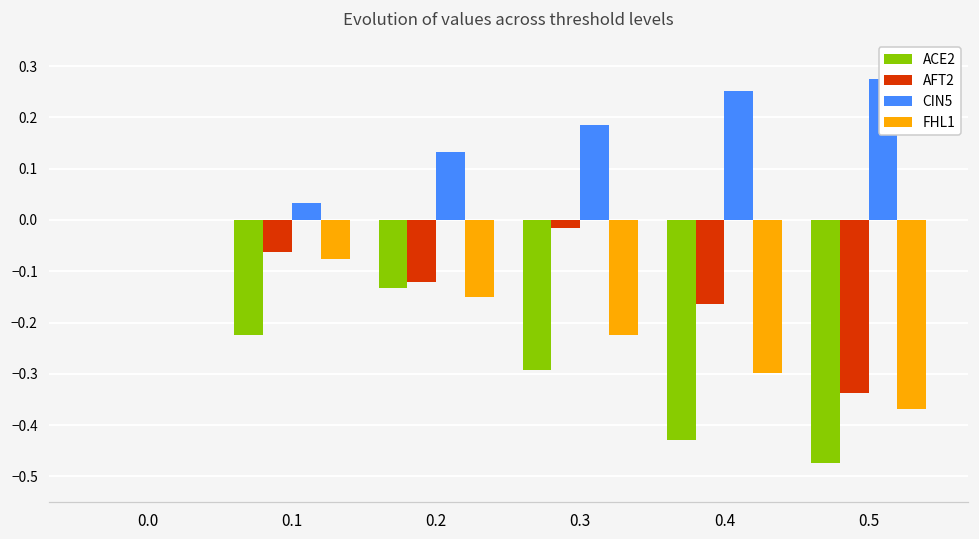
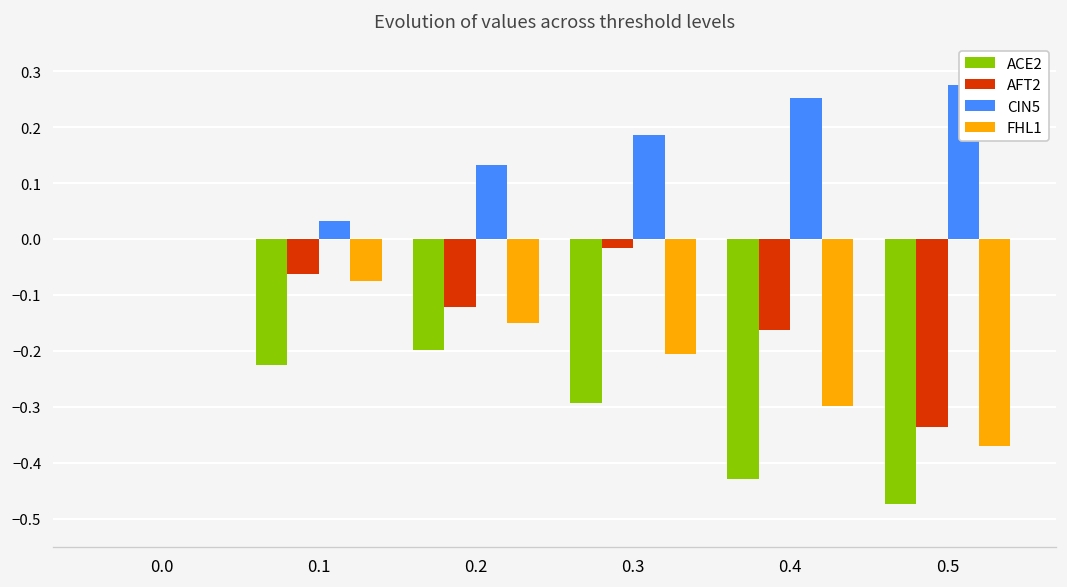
  {
    "ACE2": {
      "0.0": 0.00,
      "0.1": -0.22,
-     "0.2": -0.13,
+     "0.2": -0.20,
      "0.3": -0.29,
      "0.4": -0.43,
      "0.5": -0.47
    },
    "AFT2": {
      "0.0": 0.00,
      "0.1": -0.06,
      "0.2": -0.12,
      "0.3": -0.02,
      "0.4": -0.16,
      "0.5": -0.34
    },
    "CIN5": {
      "0.0": 0.00,
      "0.1": 0.03,
      "0.2": 0.13,
      "0.3": 0.19,
      "0.4": 0.25
    },
    "FHL1": {
      "0.0": 0.00,
      "0.1": -0.08,
      "0.2": -0.15,
-     "0.3": -0.22,
+     "0.3": -0.21,
      "0.4": -0.30,
      "0.5": -0.37
    }
  }
